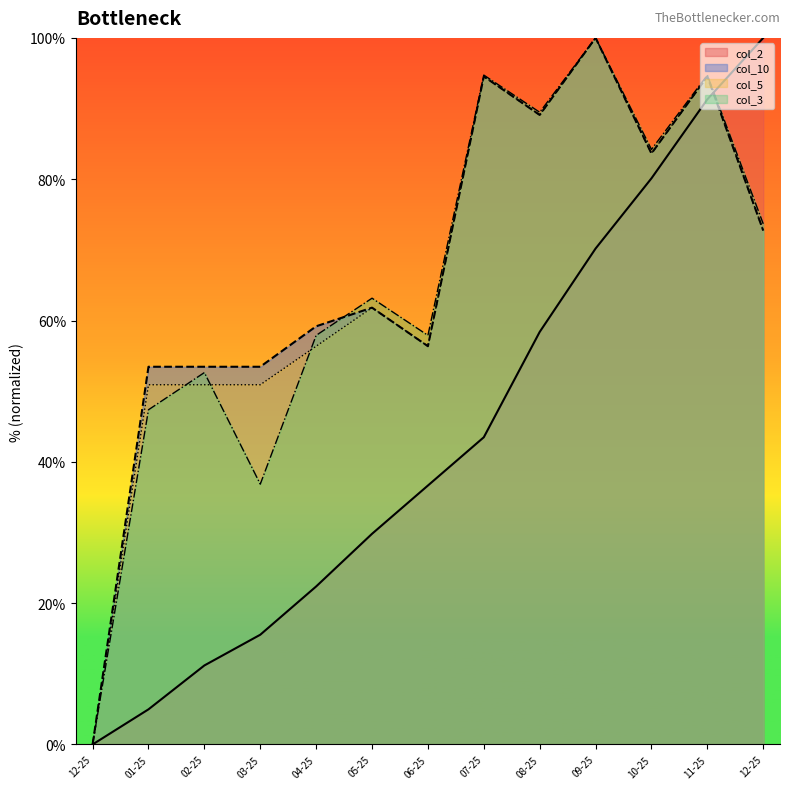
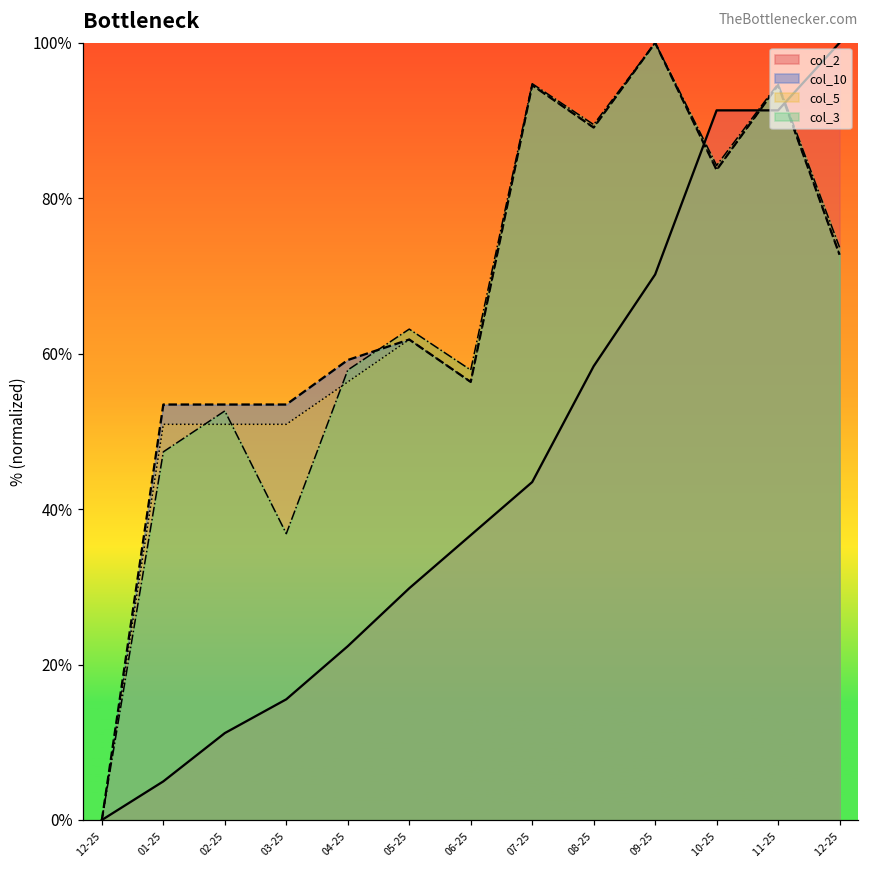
  {
    "col_2": {
      "01-25": "5%",
      "02-25": "11%",
      "03-25": "16%",
      "04-25": "22%",
      "05-25": "30%",
      "06-25": "37%",
      "07-25": "43%",
      "08-25": "58%",
      "09-25": "70%",
-     "10-25": "80%"
+     "10-25": "91%"
    },
    "col_10": {
      "01-25": "53%",
      "02-25": "53%",
      "03-25": "53%",
      "04-25": "59%"
    },
    "col_5": {
      "01-25": "51%",
      "02-25": "51%",
      "03-25": "51%",
      "04-25": "56%"
    },
    "col_3": {
      "01-25": "47%",
      "02-25": "53%",
      "03-25": "37%",
      "04-25": "58%",
      "05-25": "63%",
      "06-25": "58%",
      "08-25": "89%",
      "10-25": "84%"
    }
  }
